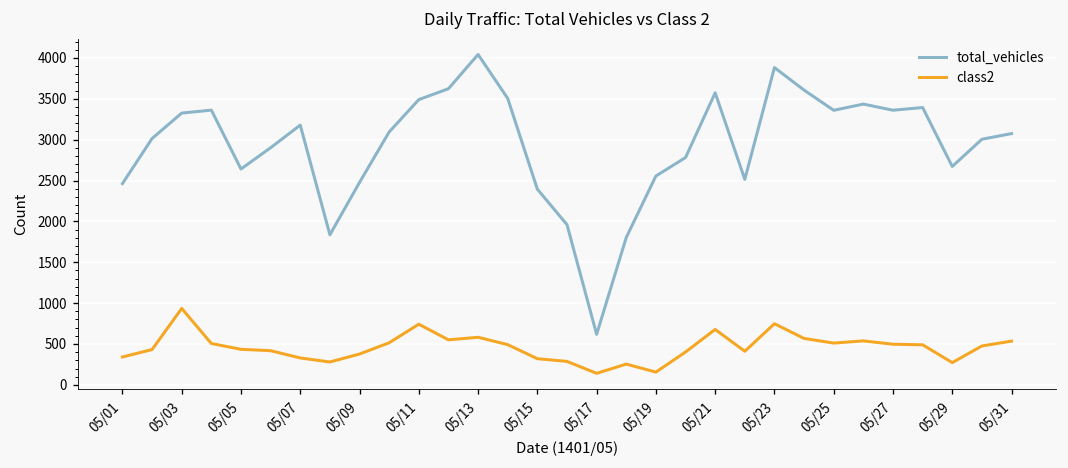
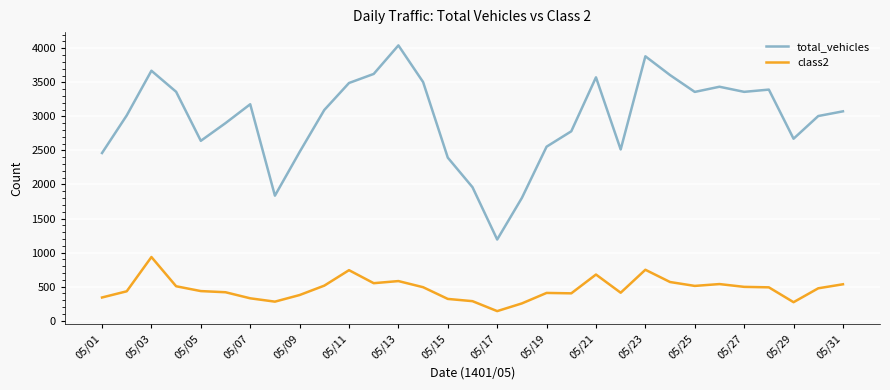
  {
    "total_vehicles": {
      "05/01": 2500,
-     "05/03": 3300,
+     "05/03": 3700,
      "05/05": 2600,
      "05/07": 3200,
      "05/09": 2500,
      "05/11": 3500,
      "05/13": 4000,
      "05/15": 2400,
-     "05/17": 600,
+     "05/17": 1200,
      "05/19": 2600,
      "05/21": 3600,
      "05/23": 3900,
      "05/25": 3400,
      "05/27": 3400,
      "05/29": 2700,
      "05/31": 3100
    },
    "class2": {
      "05/01": 300,
      "05/03": 900,
      "05/05": 400,
      "05/07": 300,
      "05/09": 400,
      "05/11": 700,
      "05/13": 600,
      "05/15": 300,
      "05/17": 100,
-     "05/19": 200,
+     "05/19": 400,
      "05/21": 700,
      "05/23": 700,
      "05/25": 500,
      "05/27": 500,
      "05/29": 300,
      "05/31": 500
    }
  }
